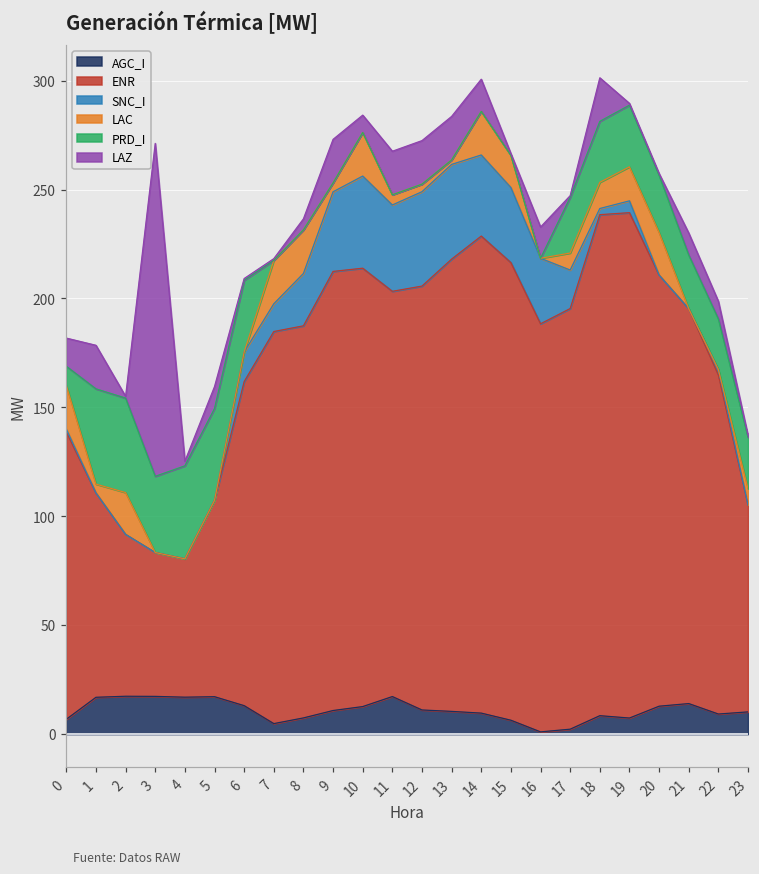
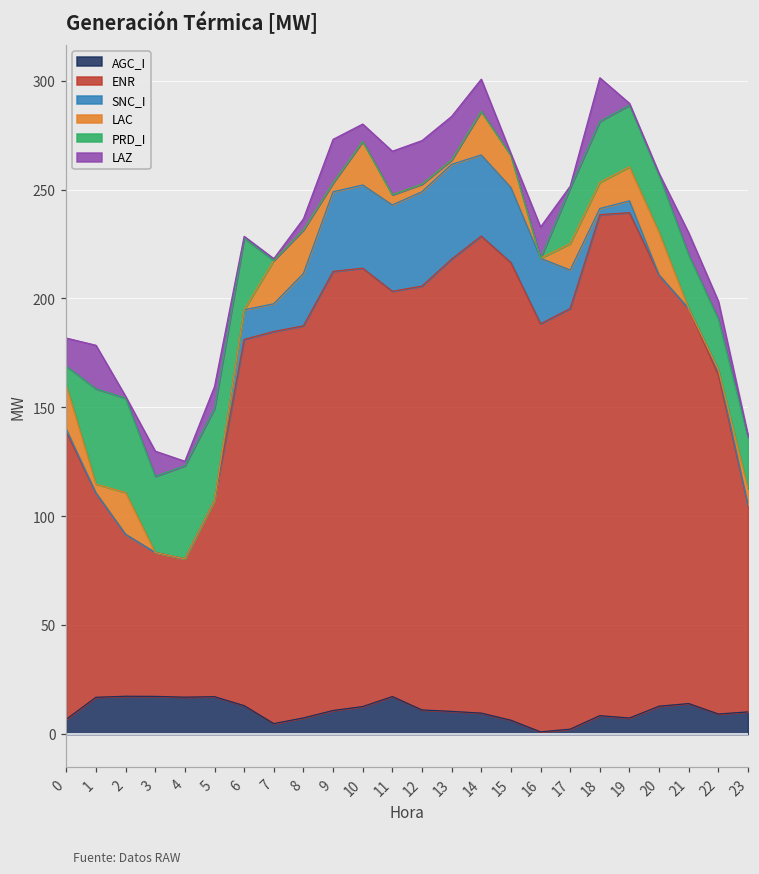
  {
    "AGC_I": {
      "0": 7,
      "1": 17,
      "2": 17,
      "3": 17,
      "4": 17,
      "5": 17,
      "6": 13,
      "7": 5,
      "8": 7,
      "9": 11,
      "10": 13,
      "11": 17,
      "12": 11,
      "13": 10,
      "14": 10,
      "15": 6,
      "16": 1,
      "17": 2,
      "18": 8,
      "19": 7,
      "20": 13,
      "21": 14,
      "22": 9,
      "23": 10
    },
    "ENR": {
-     "6": 149,
+     "6": 168,
      "7": 180,
      "8": 180,
      "9": 202,
      "10": 201,
      "11": 186,
      "12": 195,
      "13": 208,
      "14": 219,
      "15": 210,
      "16": 187,
      "17": 193,
      "18": 230,
      "19": 232,
      "22": 156
    },
    "SNC_I": {
      "7": 13,
      "8": 24,
      "9": 37,
-     "10": 42,
+     "10": 38,
      "11": 40,
      "12": 43,
      "13": 43,
      "14": 37,
      "15": 34,
      "17": 18,
      "18": 3,
      "19": 5
    },
    "LAC": {
      "0": 20,
      "1": 4,
      "2": 19,
-     "17": 8,
+     "17": 12,
      "18": 12,
      "19": 16,
      "20": 20,
      "23": 7
    },
    "PRD_I": {
      "0": 9,
      "1": 44,
      "3": 35,
      "4": 43,
      "5": 42,
      "18": 28,
      "21": 25,
      "22": 23
    },
    "LAZ": {
      "0": 13,
      "1": 20,
-     "3": 153,
+     "3": 12,
      "4": 2,
      "5": 10,
      "8": 5,
      "9": 20,
      "10": 8,
      "11": 20,
      "12": 20,
      "13": 20,
      "14": 15,
      "16": 14,
      "18": 20,
      "21": 10,
      "22": 8
    }
  }
